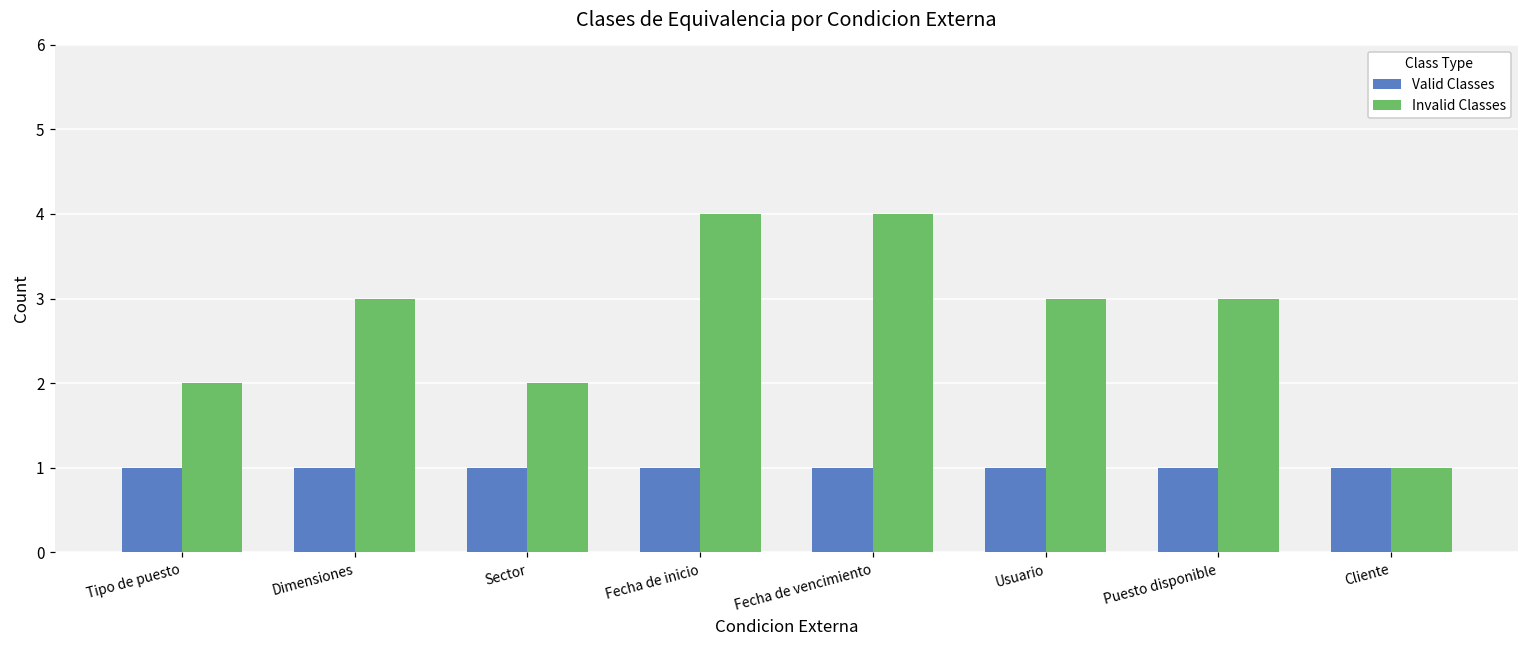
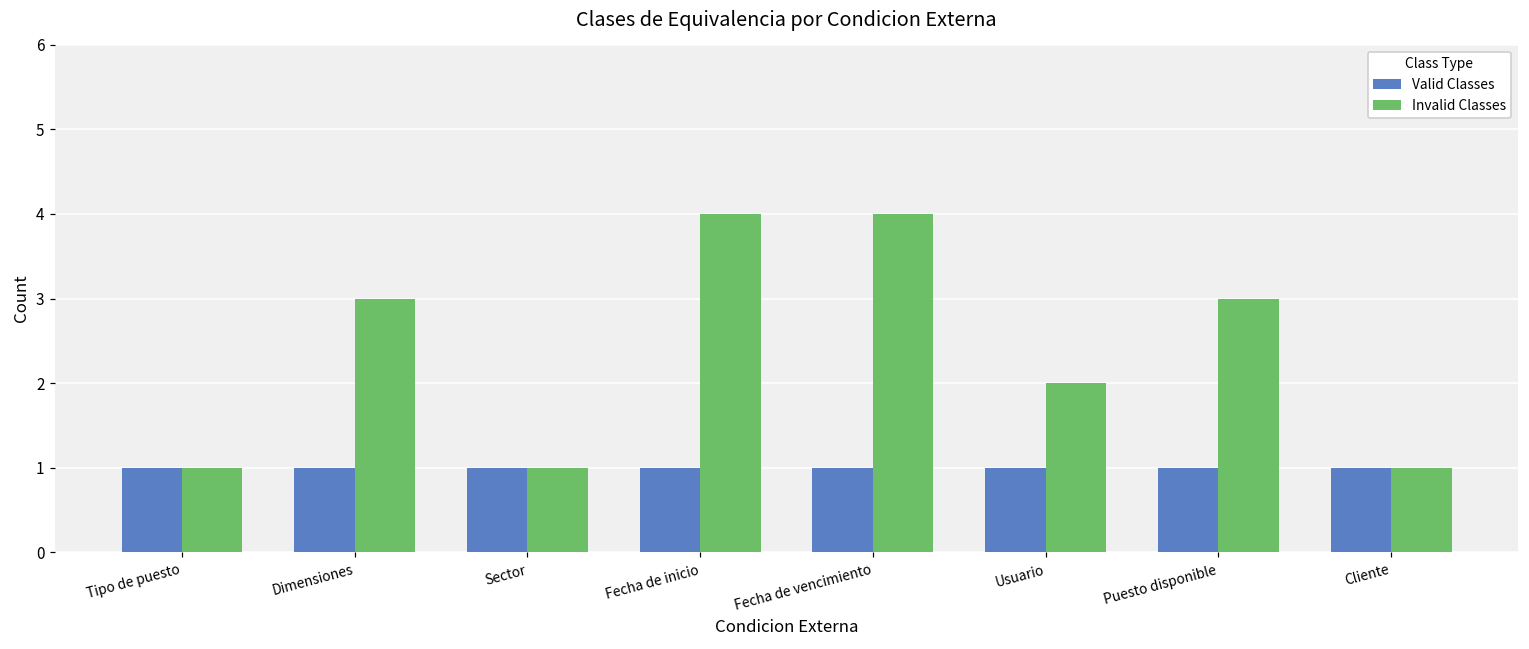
  {
    "Valid Classes": {
      "Tipo de puesto": 1,
      "Dimensiones": 1,
      "Sector": 1,
      "Fecha de inicio": 1,
      "Fecha de vencimiento": 1,
      "Usuario": 1,
      "Puesto disponible": 1,
      "Cliente": 1
    },
    "Invalid Classes": {
-     "Tipo de puesto": 2,
+     "Tipo de puesto": 1,
      "Dimensiones": 3,
-     "Sector": 2,
+     "Sector": 1,
      "Fecha de inicio": 4,
      "Fecha de vencimiento": 4,
-     "Usuario": 3,
+     "Usuario": 2,
      "Puesto disponible": 3,
      "Cliente": 1
    }
  }
